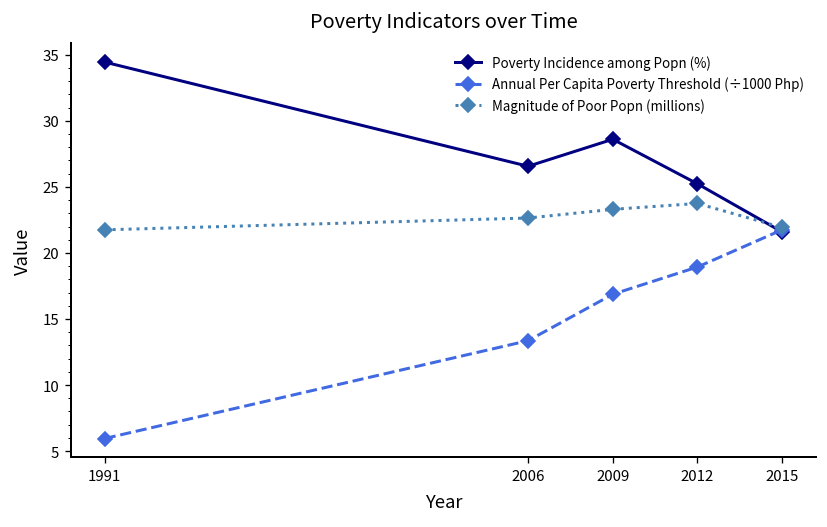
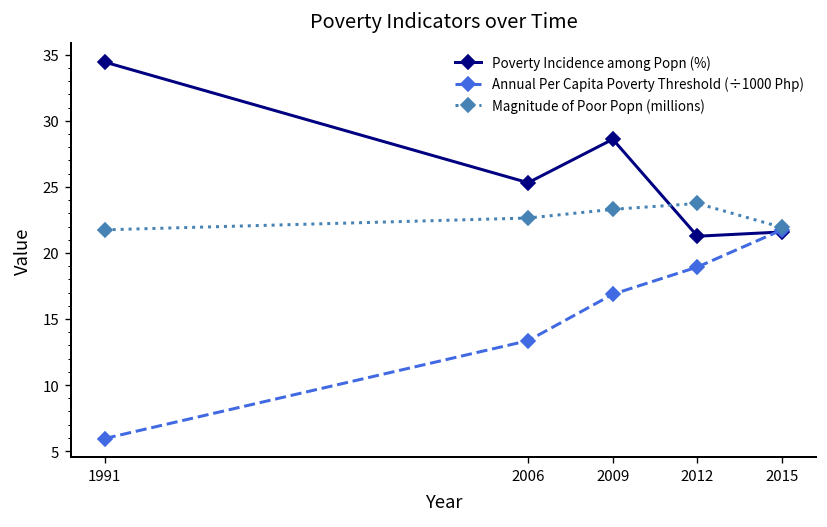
  {
    "Poverty Incidence among Popn (%)": {
      "1991": 34.4,
-     "2006": 26.6,
+     "2006": 25.3,
      "2009": 28.6,
-     "2012": 25.2
+     "2012": 21.3
    }
  }
